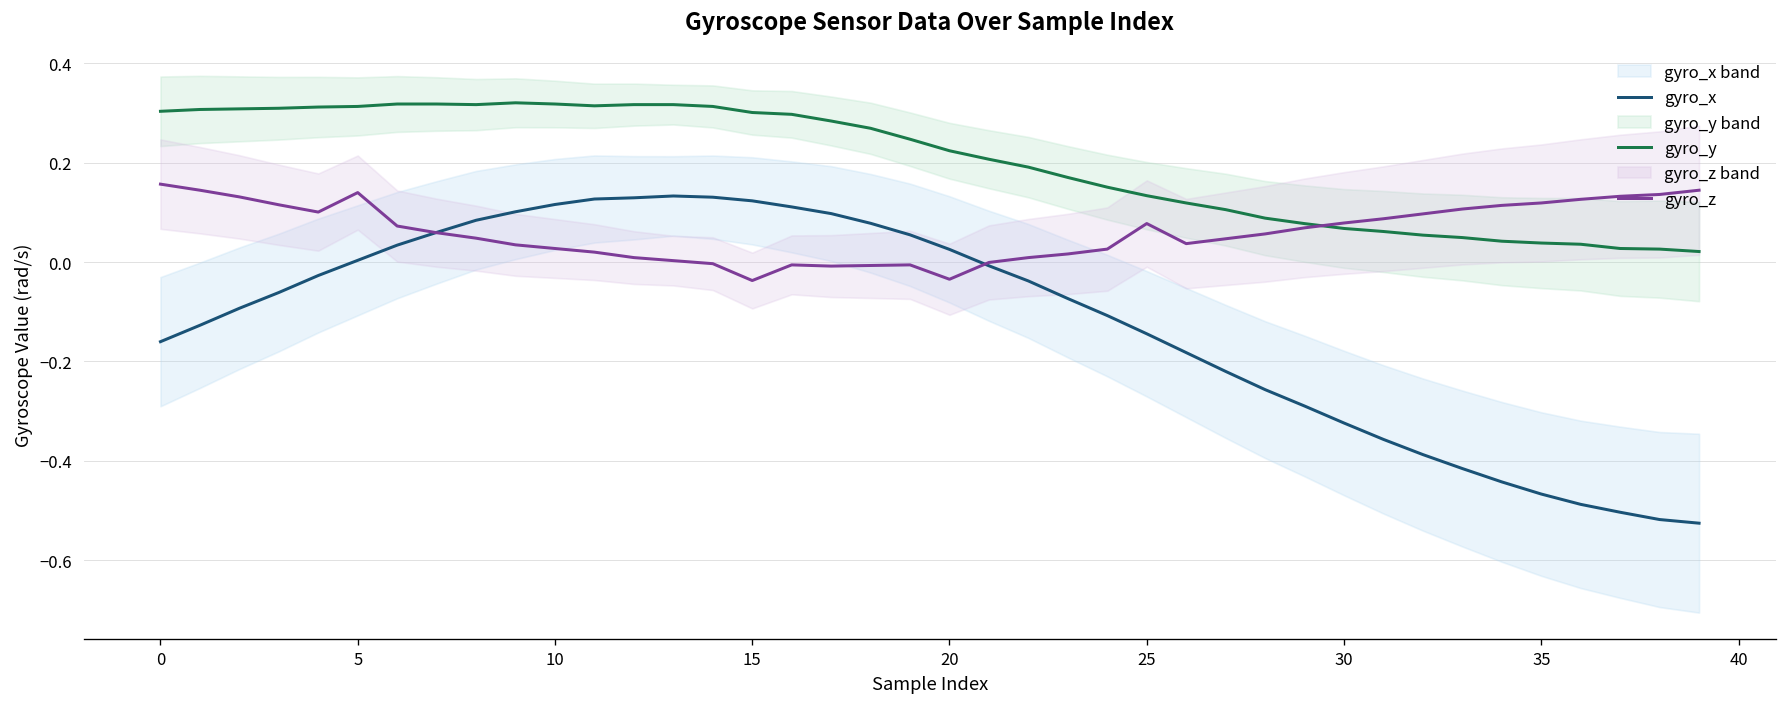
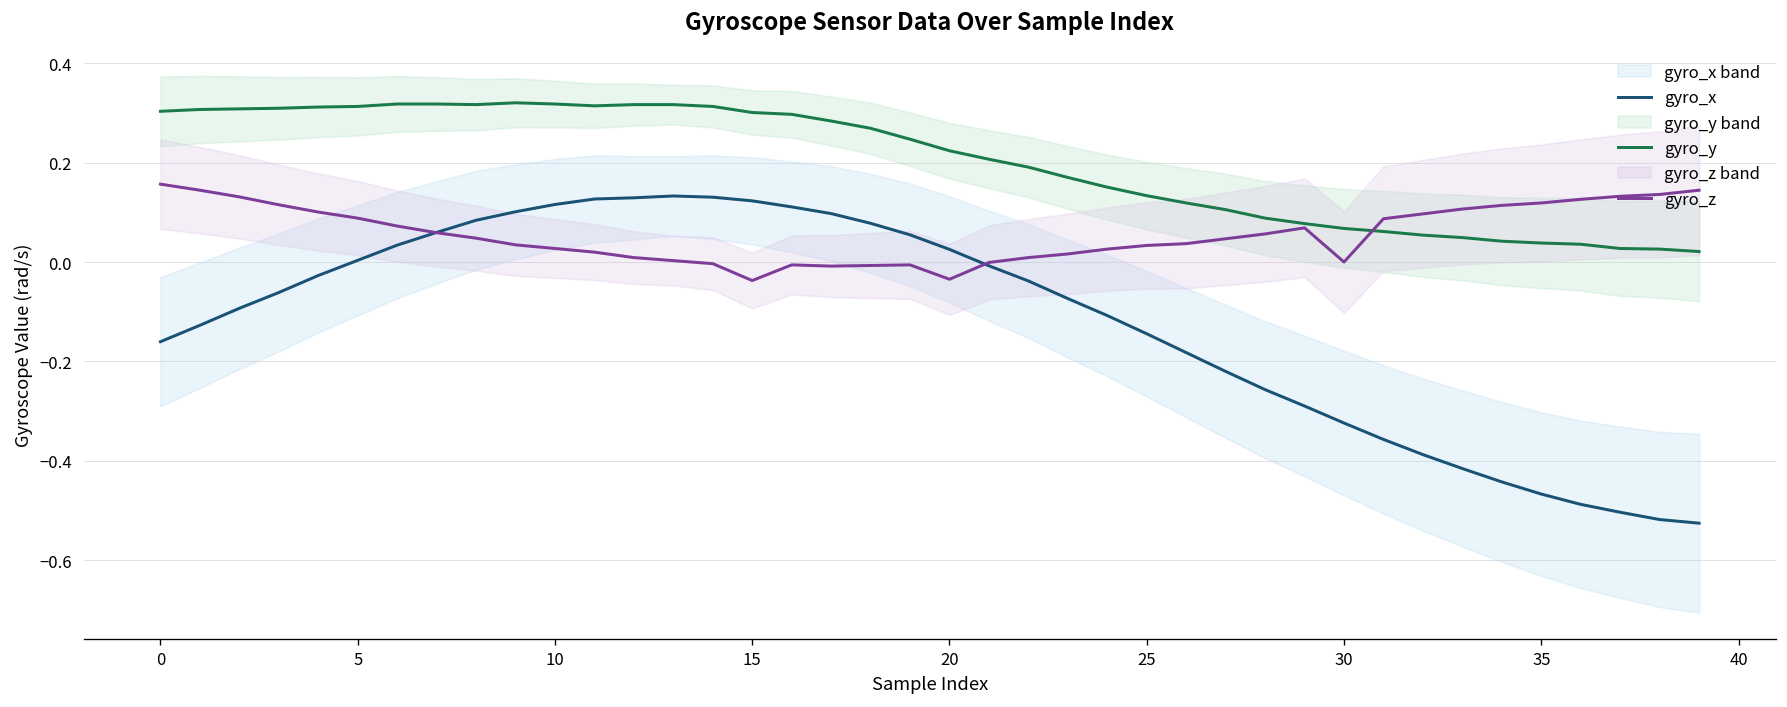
  {
    "gyro_z": {
      "0": 0.16,
-     "5": 0.14,
+     "5": 0.09,
      "10": 0.03,
      "15": -0.04,
      "20": -0.03,
-     "25": 0.08,
-     "30": 0.08,
+     "25": 0.03,
+     "30": 0.00,
      "35": 0.12
    }
  }
